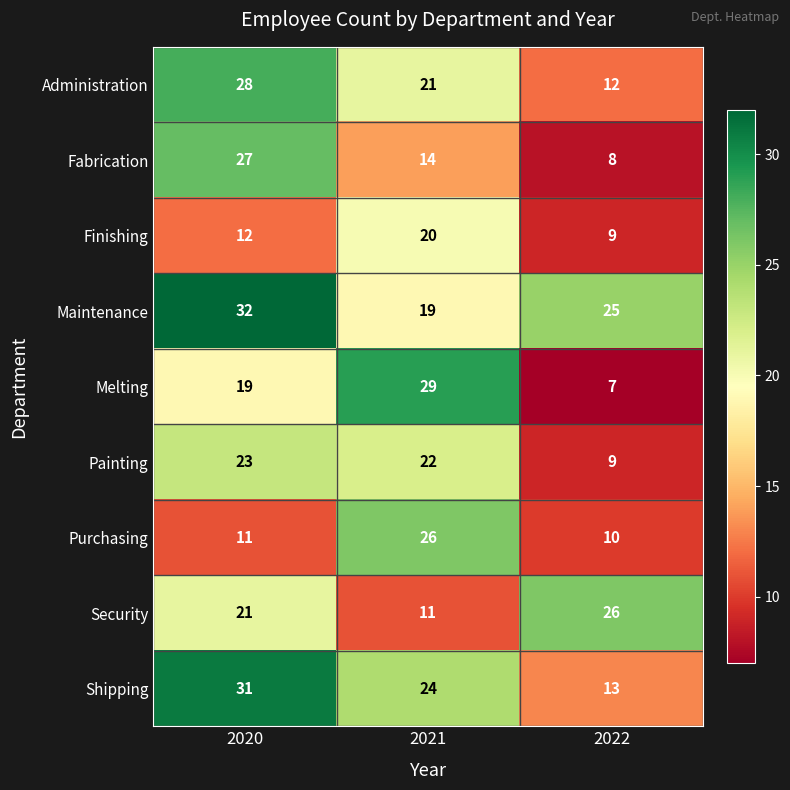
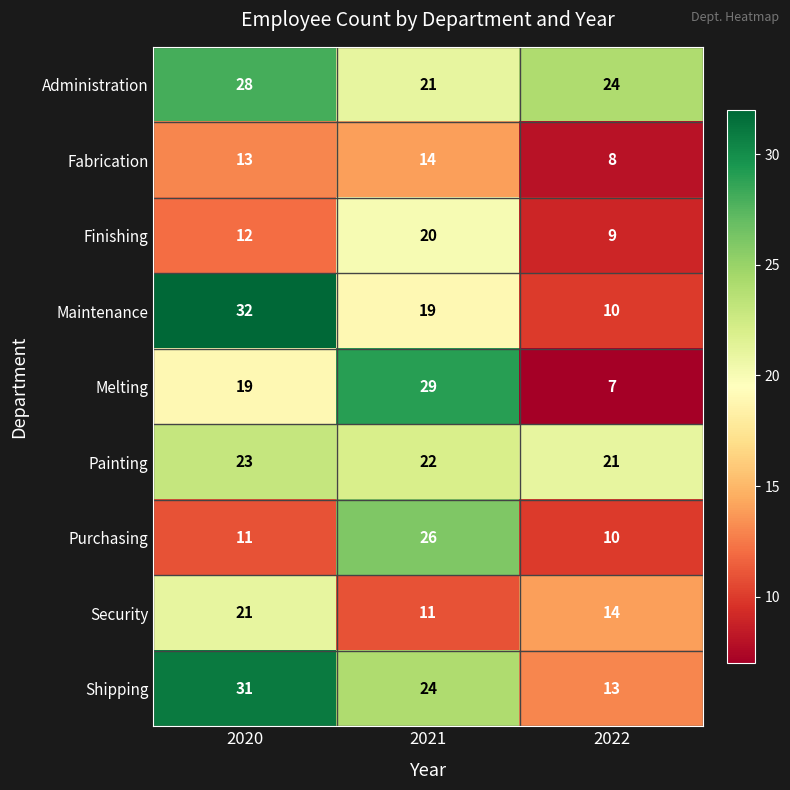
  {
    "Administration": {
      "2020": 28,
      "2021": 21,
-     "2022": 12
+     "2022": 24
    },
    "Fabrication": {
-     "2020": 27,
+     "2020": 13,
      "2021": 14,
      "2022": 8
    },
    "Finishing": {
      "2020": 12,
      "2021": 20,
      "2022": 9
    },
    "Maintenance": {
      "2020": 32,
      "2021": 19,
-     "2022": 25
+     "2022": 10
    },
    "Melting": {
      "2020": 19,
      "2021": 29,
      "2022": 7
    },
    "Painting": {
      "2020": 23,
      "2021": 22,
-     "2022": 9
+     "2022": 21
    },
    "Purchasing": {
      "2020": 11,
      "2021": 26,
      "2022": 10
    },
    "Security": {
      "2020": 21,
      "2021": 11,
-     "2022": 26
+     "2022": 14
    },
    "Shipping": {
      "2020": 31,
      "2021": 24,
      "2022": 13
    }
  }
